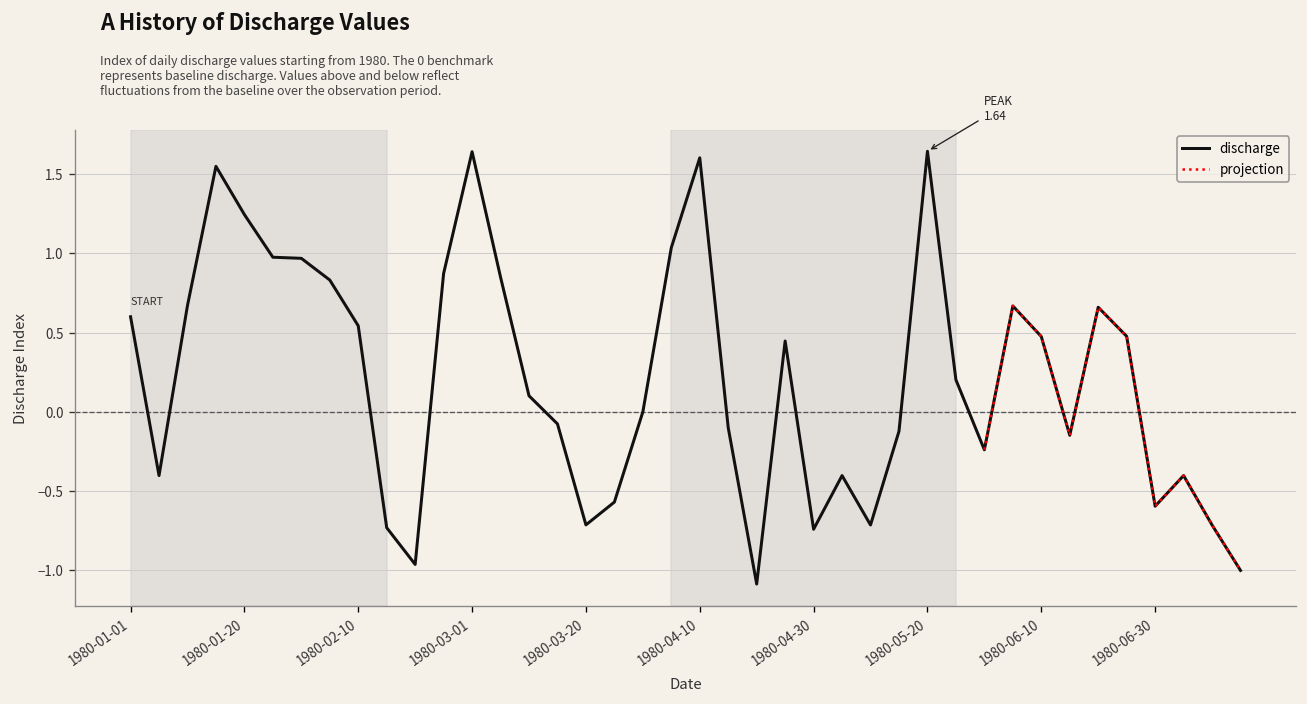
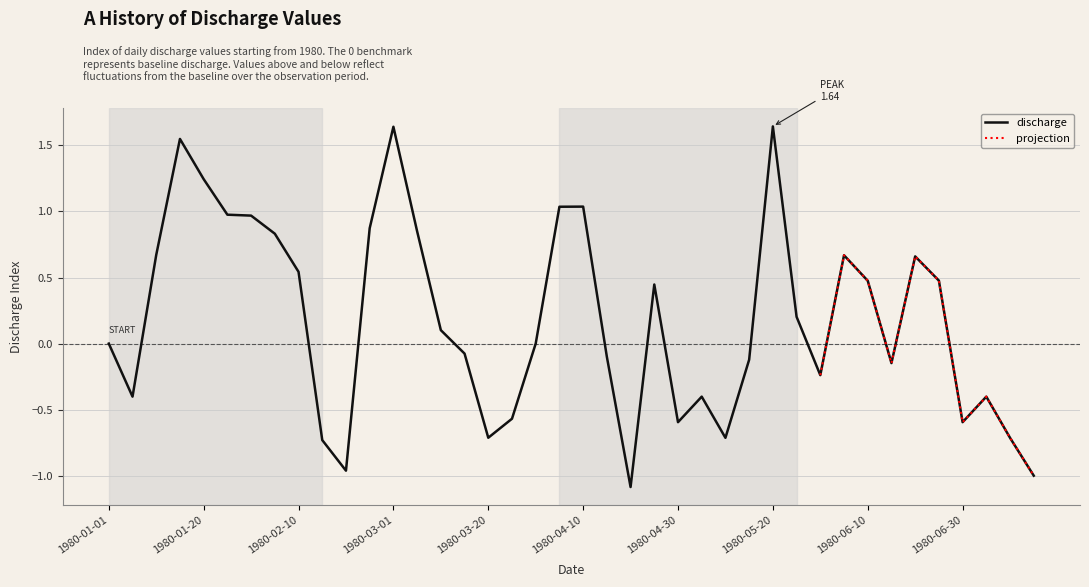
  {
    "discharge": {
-     "1980-01-01": 0.6,
+     "1980-01-01": 0.0,
      "1980-01-20": 1.24,
      "1980-02-10": 0.54,
      "1980-03-01": 1.64,
      "1980-03-20": -0.71,
-     "1980-04-10": 1.60,
-     "1980-04-30": -0.74
+     "1980-04-10": 1.04,
+     "1980-04-30": -0.59
    }
  }
